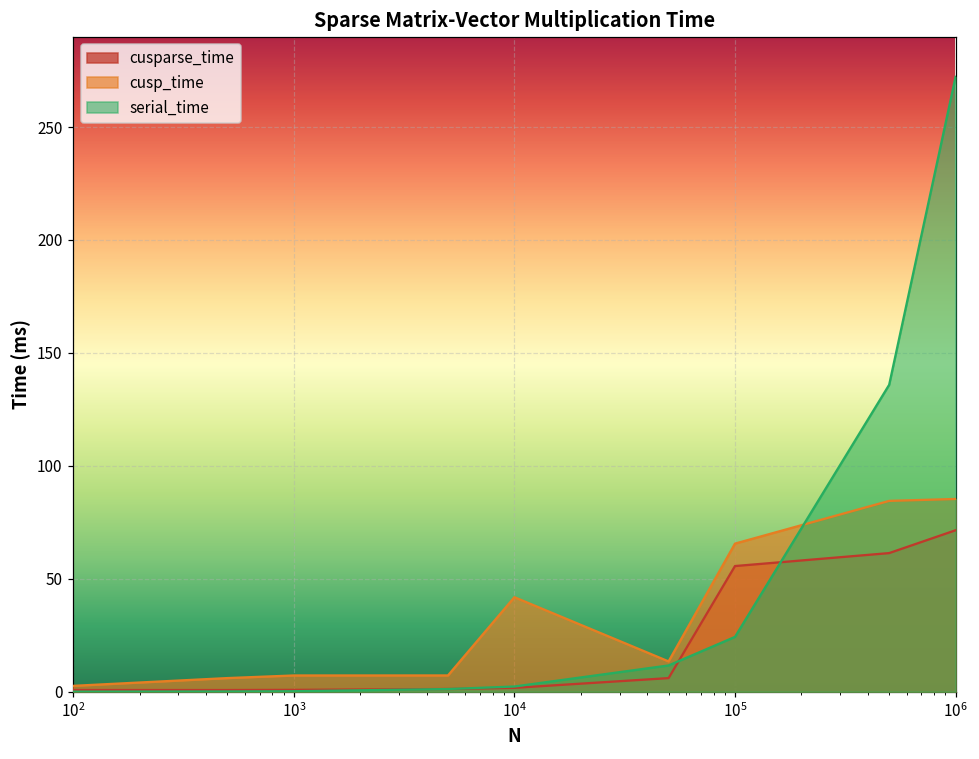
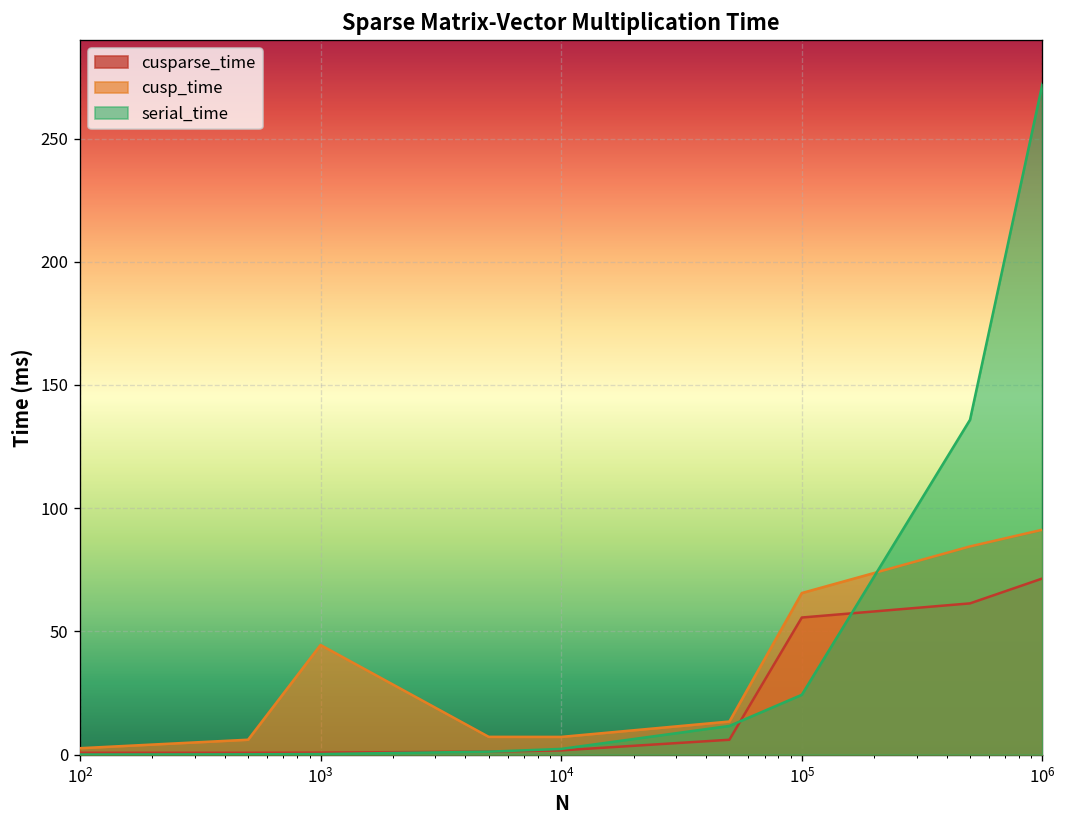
  {
    "cusparse_time": {
      "10^5": 56,
      "10^6": 71
    },
    "cusp_time": {
      "10^2": 3,
-     "10^3": 7,
-     "10^4": 42,
+     "10^3": 44,
+     "10^4": 7,
      "10^5": 66,
-     "10^6": 85
+     "10^6": 91
    },
    "serial_time": {
      "10^5": 24,
      "10^6": 272
    }
  }
